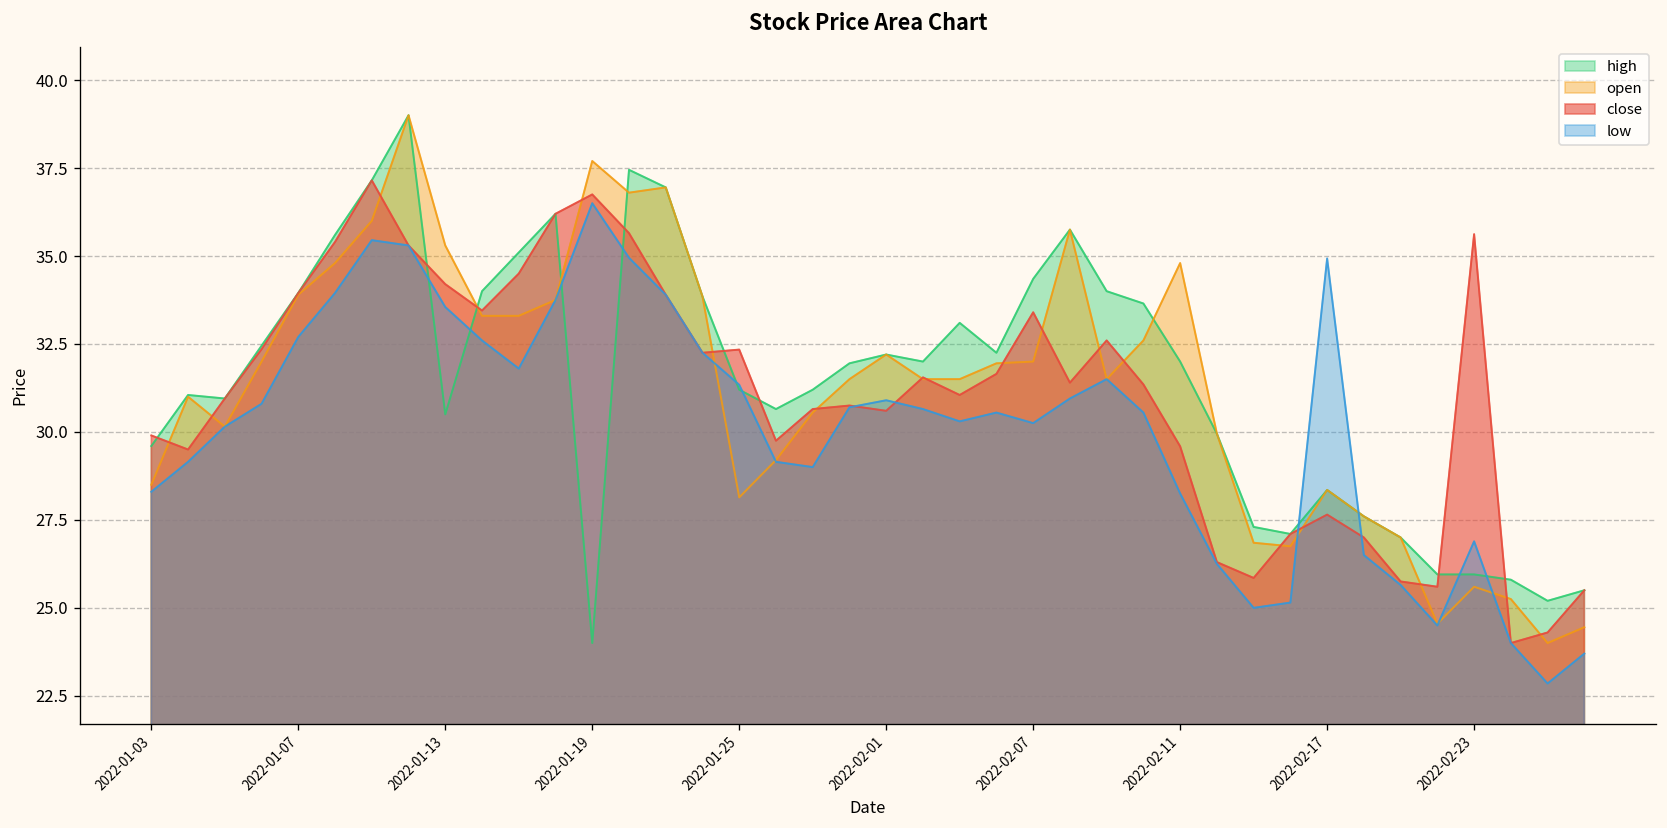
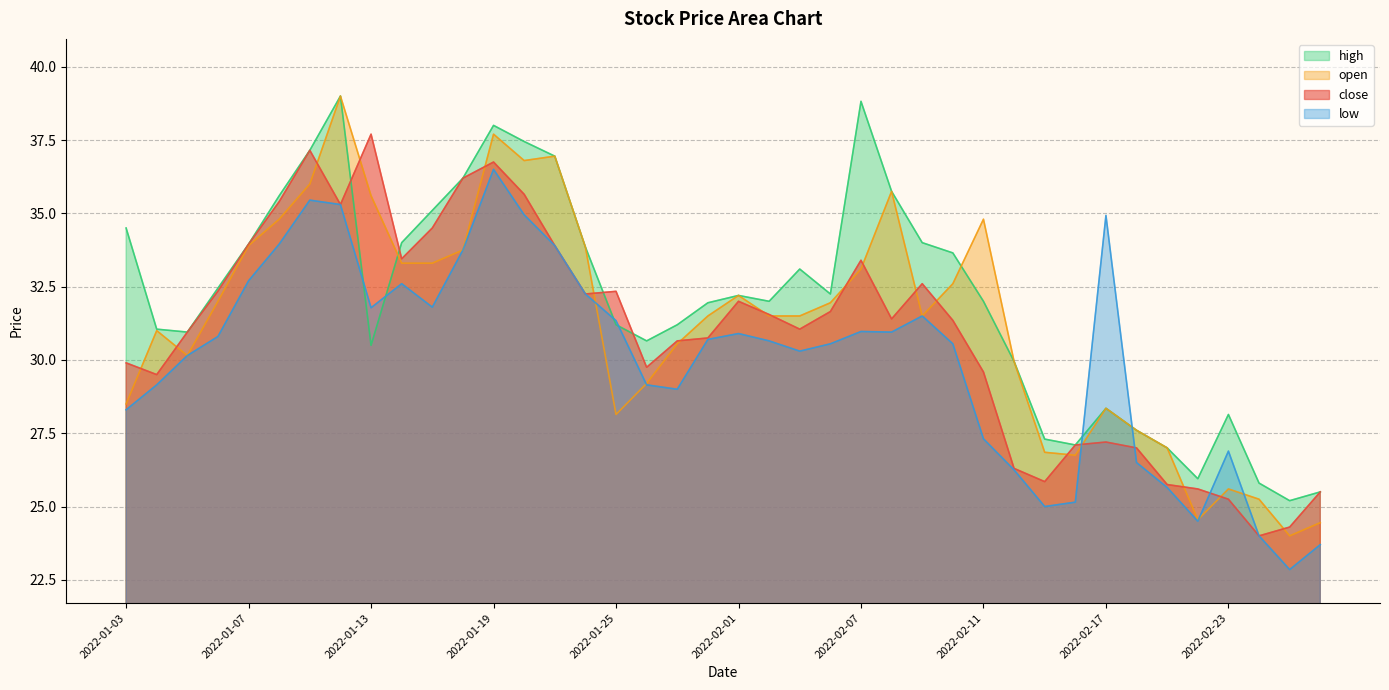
  {
    "high": {
-     "2022-01-03": 29.6,
+     "2022-01-03": 34.5,
      "2022-01-13": 30.5,
-     "2022-01-19": 24,
+     "2022-01-19": 38,
      "2022-01-25": 31.2,
-     "2022-02-07": 34.4,
+     "2022-02-07": 38.8,
      "2022-02-11": 32.0,
-     "2022-02-23": 26.0
+     "2022-02-23": 28.1
    },
    "open": {
      "2022-01-03": 28.5,
-     "2022-01-13": 35.3,
+     "2022-01-13": 35.6,
      "2022-01-19": 37.7,
      "2022-01-25": 28.1,
-     "2022-02-07": 32.0,
+     "2022-02-07": 33.1,
      "2022-02-11": 34.8,
      "2022-02-23": 25.6
    },
    "close": {
      "2022-01-03": 29.9,
-     "2022-01-13": 34.2,
+     "2022-01-13": 37.7,
      "2022-01-19": 36.8,
      "2022-01-25": 32.3,
-     "2022-02-01": 30.6,
+     "2022-02-01": 32.0,
      "2022-02-07": 33.4,
      "2022-02-11": 29.6,
-     "2022-02-17": 27.7,
-     "2022-02-23": 35.6
+     "2022-02-17": 27.2,
+     "2022-02-23": 25.3
    },
    "low": {
      "2022-01-03": 28.3,
      "2022-01-07": 32.7,
-     "2022-01-13": 33.6,
+     "2022-01-13": 31.8,
      "2022-01-19": 36.5,
      "2022-01-25": 31.3,
      "2022-02-01": 30.9,
-     "2022-02-07": 30.3,
-     "2022-02-11": 28.3,
+     "2022-02-07": 31.0,
+     "2022-02-11": 27.3,
      "2022-02-17": 34.9,
      "2022-02-23": 26.9
    }
  }
